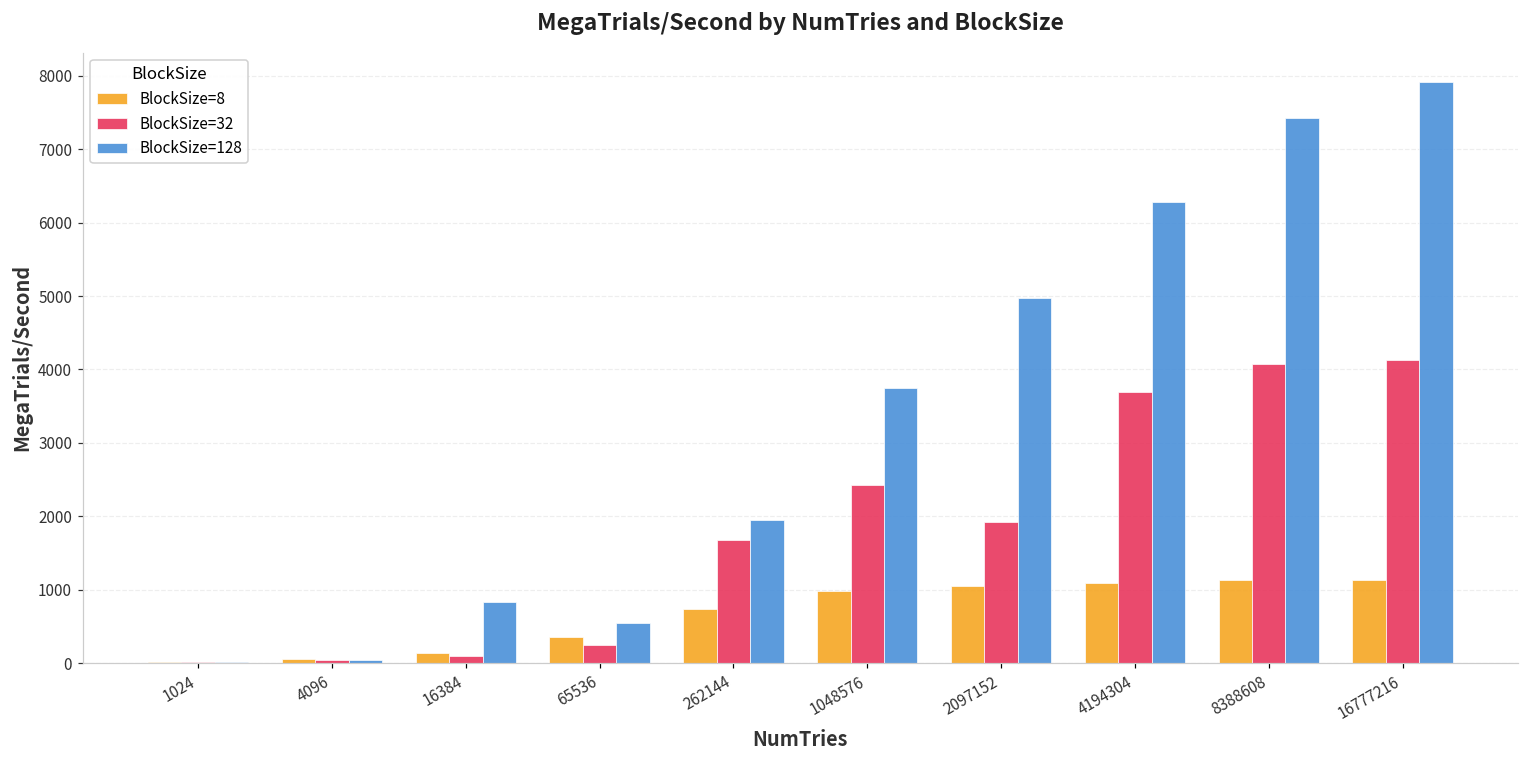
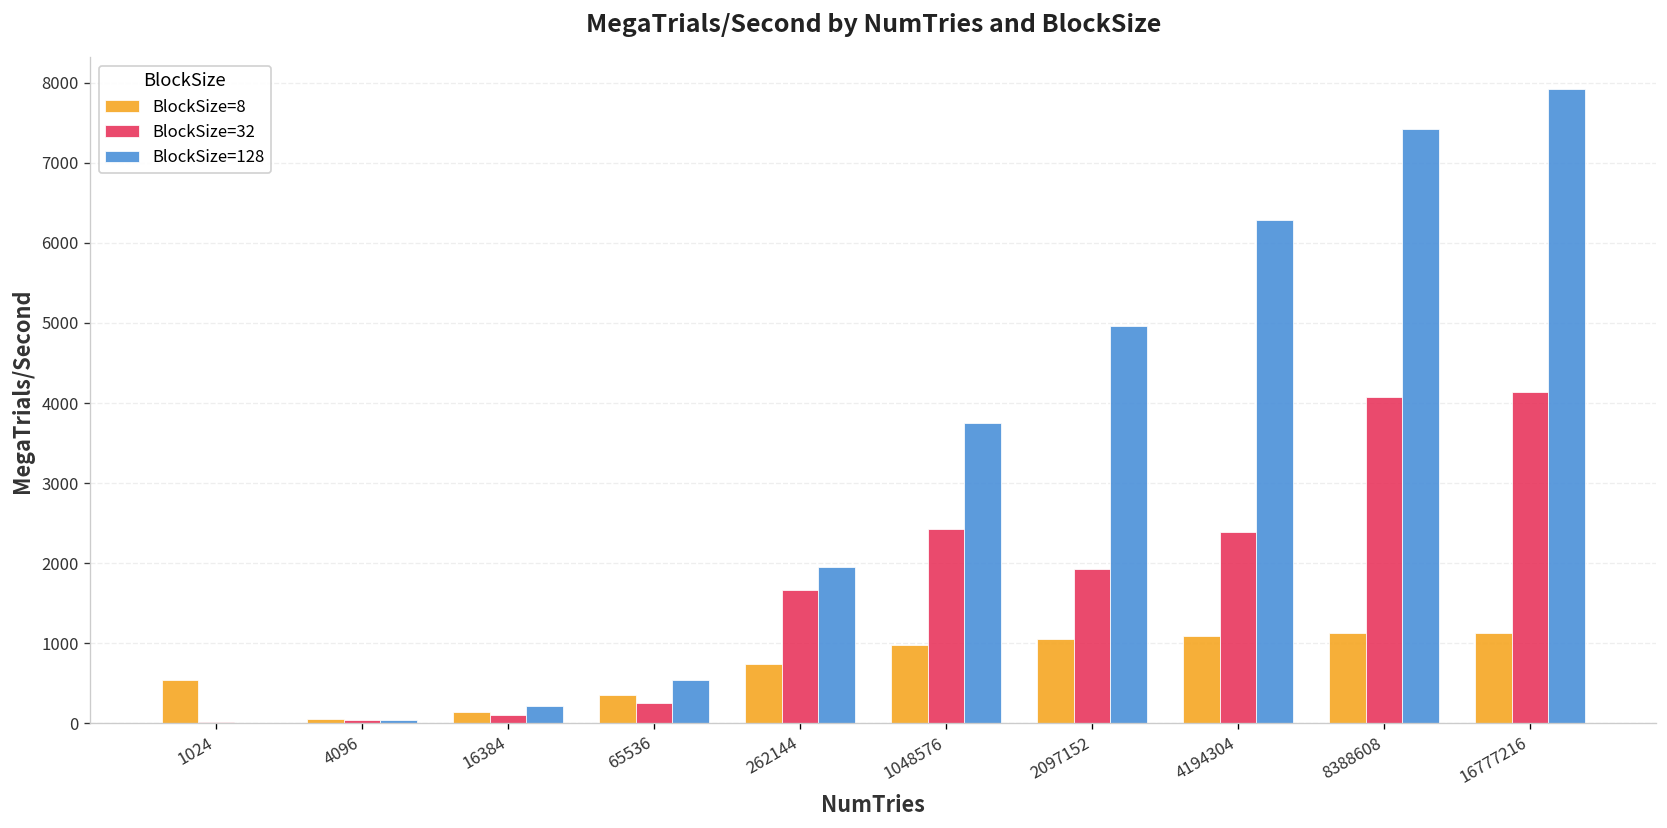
  {
    "BlockSize=8": {
-     "1024": 0,
+     "1024": 500,
      "4096": 100,
      "16384": 100,
      "65536": 400,
      "262144": 700,
      "1048576": 1000,
      "2097152": 1100,
      "4194304": 1100,
      "8388608": 1100,
      "16777216": 1100
    },
    "BlockSize=32": {
      "4096": 0,
      "16384": 100,
      "65536": 300,
      "262144": 1700,
      "1048576": 2400,
      "2097152": 1900,
-     "4194304": 3700,
+     "4194304": 2400,
      "8388608": 4100,
      "16777216": 4100
    },
    "BlockSize=128": {
      "4096": 0,
-     "16384": 800,
+     "16384": 200,
      "65536": 500,
      "262144": 1900,
      "1048576": 3800,
      "2097152": 5000,
      "4194304": 6300,
      "8388608": 7400,
      "16777216": 7900
    }
  }
